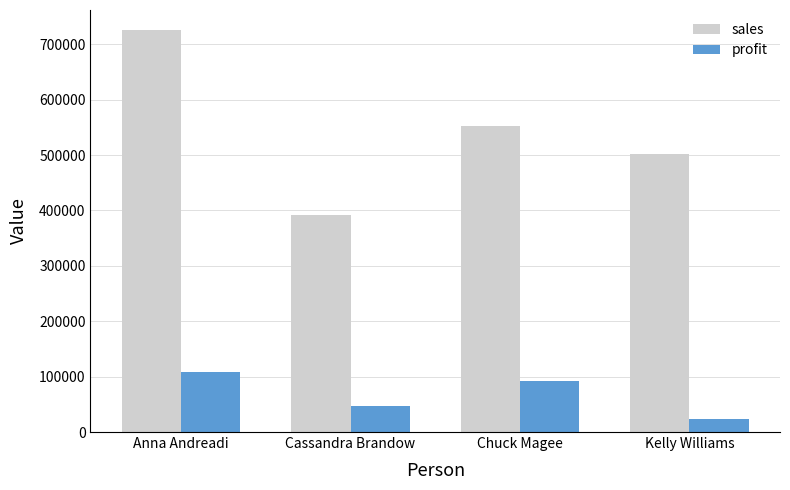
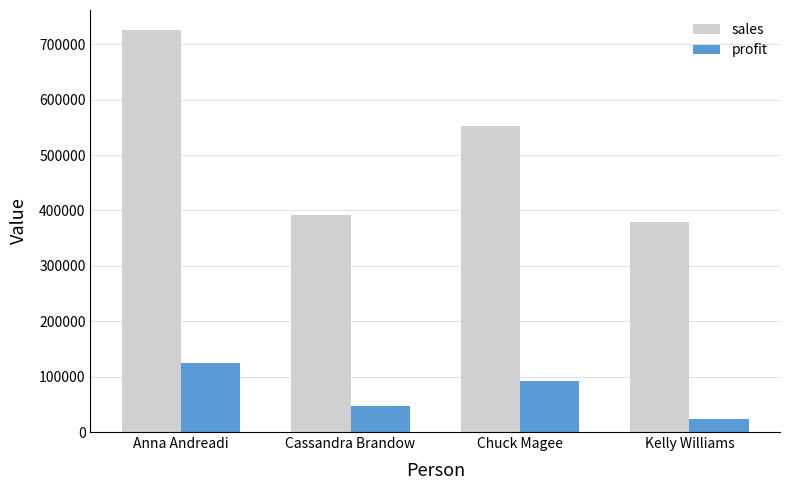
  {
    "sales": {
      "Anna Andreadi": 730000,
      "Cassandra Brandow": 390000,
      "Chuck Magee": 550000,
-     "Kelly Williams": 500000
+     "Kelly Williams": 380000
    },
    "profit": {
-     "Anna Andreadi": 110000,
+     "Anna Andreadi": 130000,
      "Cassandra Brandow": 50000,
      "Chuck Magee": 90000,
      "Kelly Williams": 20000
    }
  }
